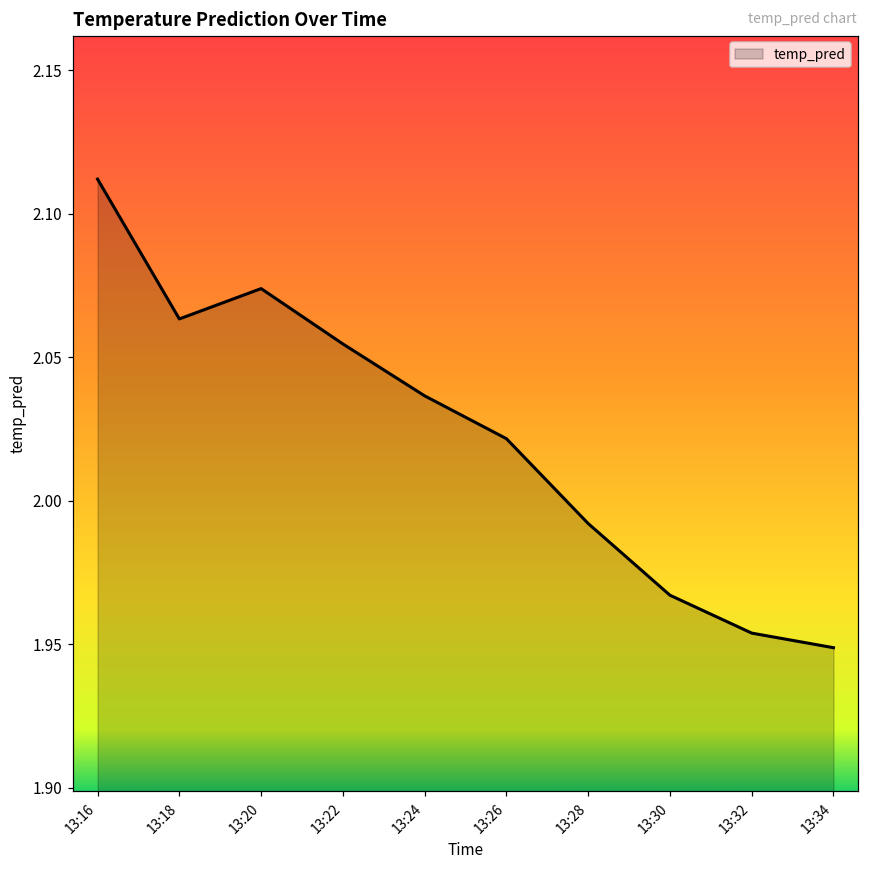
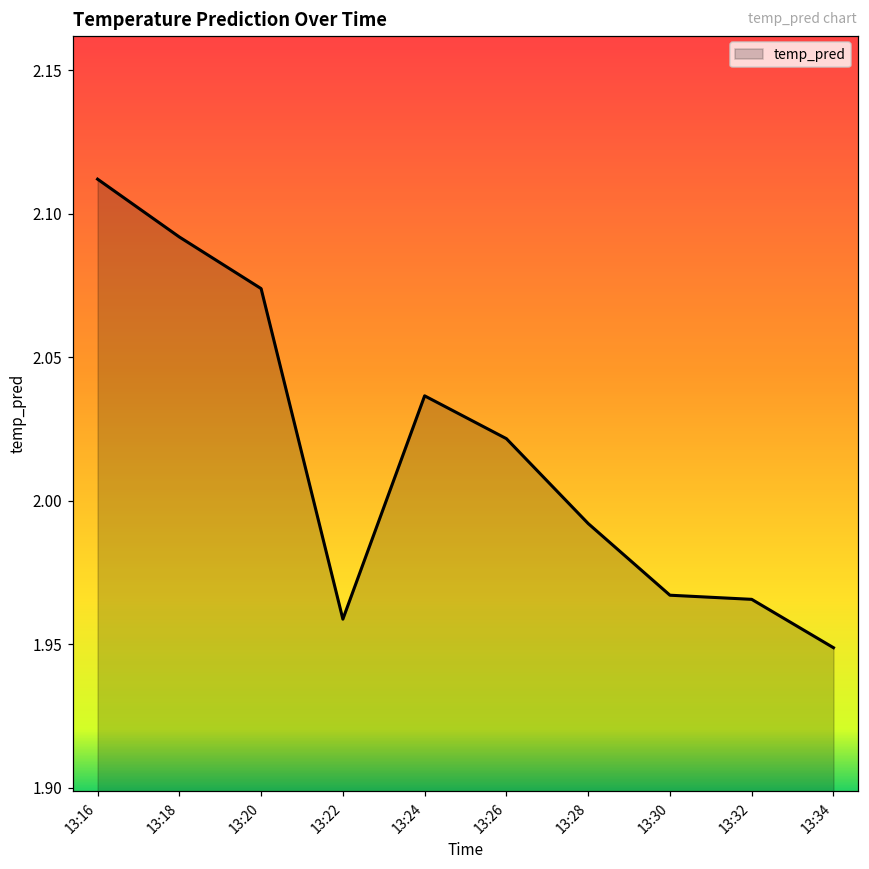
  {
    "13:16": 2.112,
-   "13:18": 2.063,
+   "13:18": 2.092,
    "13:20": 2.074,
-   "13:22": 2.055,
+   "13:22": 1.959,
    "13:24": 2.037,
    "13:26": 2.022,
    "13:28": 1.992,
    "13:30": 1.967,
-   "13:32": 1.954,
+   "13:32": 1.966,
    "13:34": 1.949
  }
